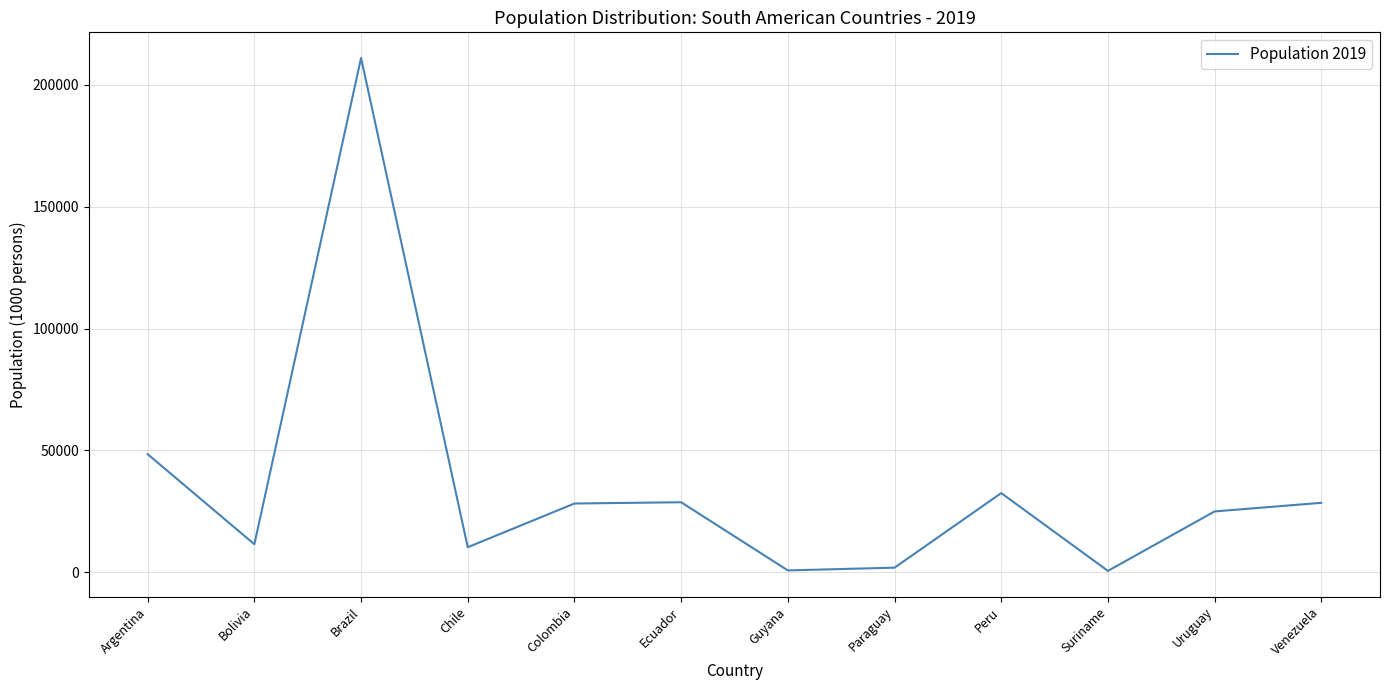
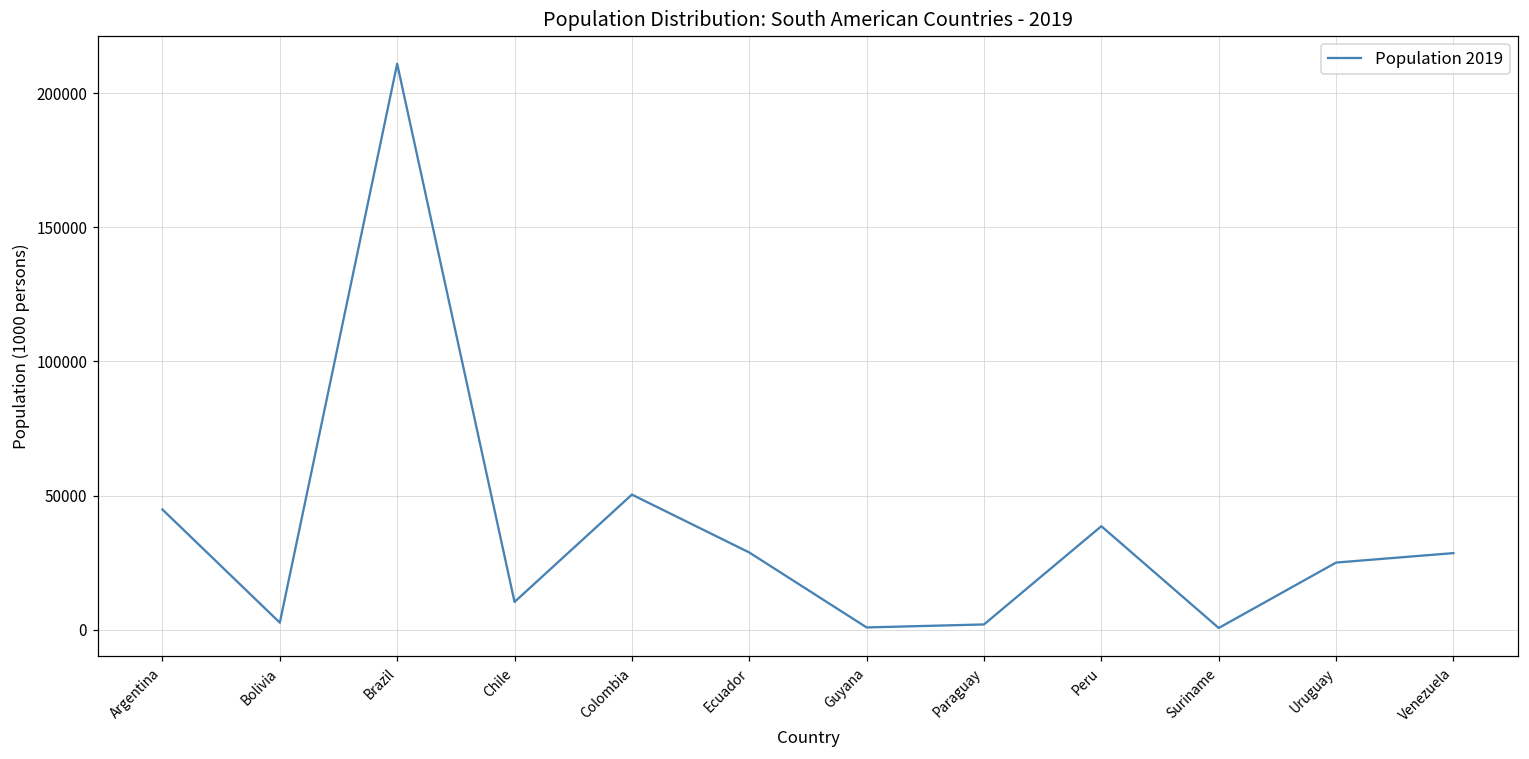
  {
-   "Argentina": 48000,
-   "Bolivia": 12000,
+   "Argentina": 45000,
+   "Bolivia": 3000,
    "Brazil": 211000,
    "Chile": 10000,
-   "Colombia": 28000,
+   "Colombia": 50000,
    "Ecuador": 29000,
    "Guyana": 1000,
    "Paraguay": 2000,
-   "Peru": 33000,
+   "Peru": 39000,
    "Suriname": 1000,
    "Uruguay": 25000,
    "Venezuela": 29000
  }
